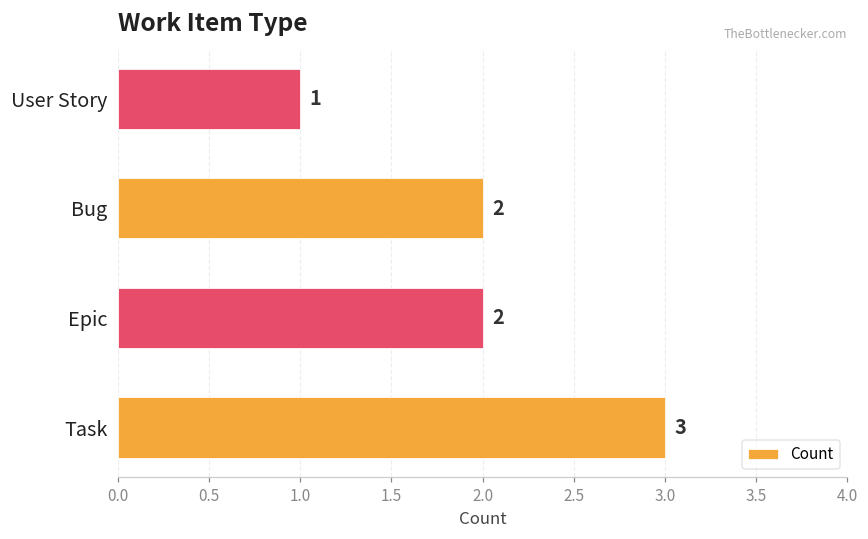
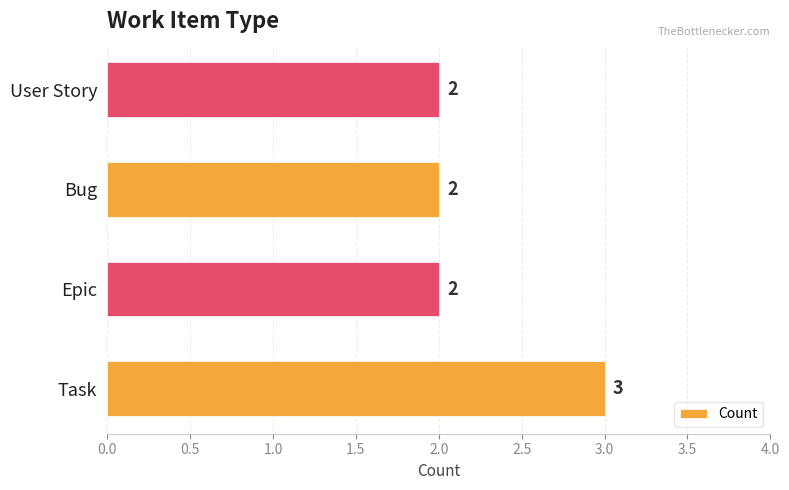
  {
-   "User Story": 1,
+   "User Story": 2,
    "Bug": 2,
    "Epic": 2,
    "Task": 3
  }
